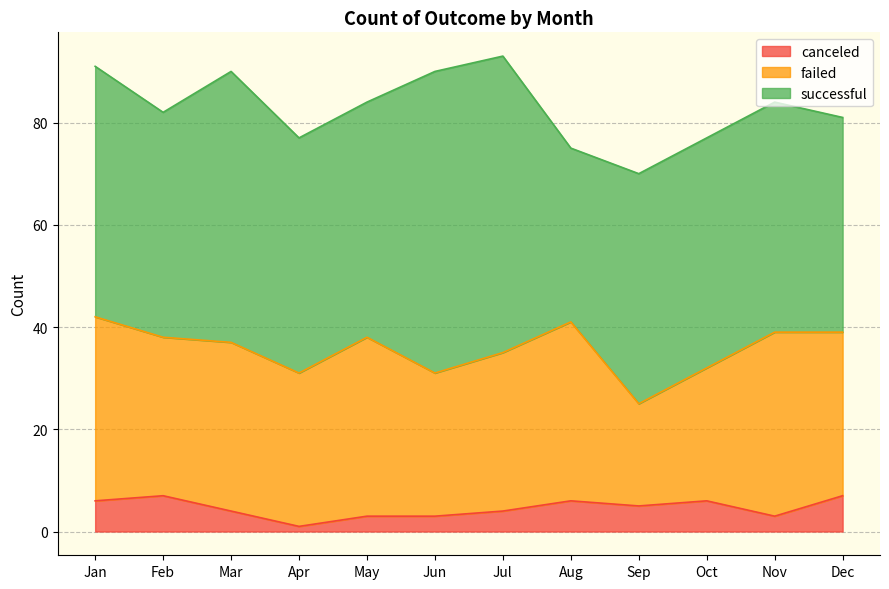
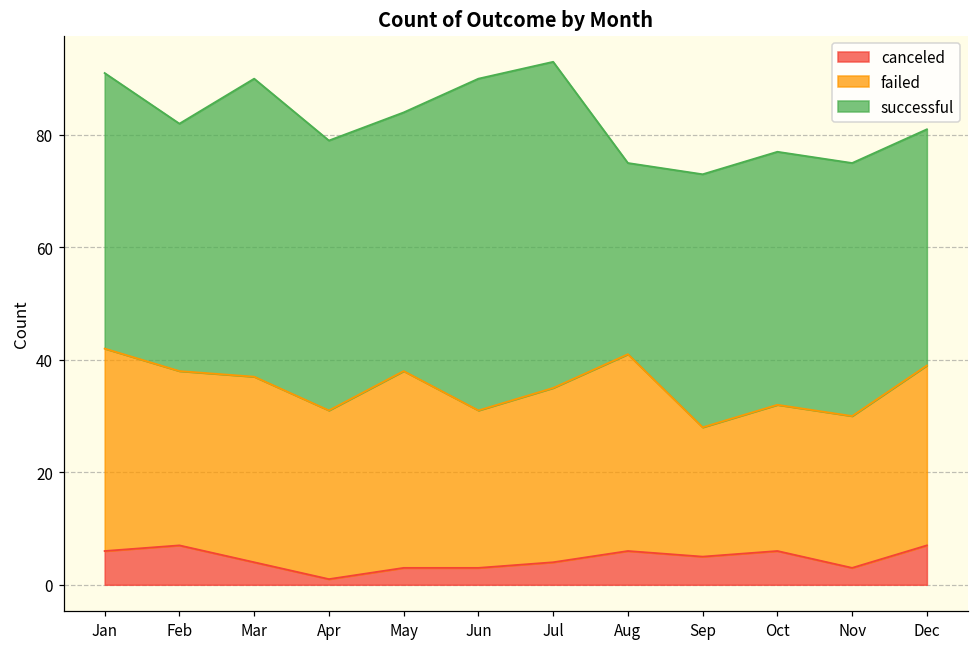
  {
    "canceled": {
      "Jan": 6,
      "Feb": 7,
      "Mar": 4,
      "Apr": 1,
      "May": 3,
      "Jun": 3,
      "Jul": 4,
      "Aug": 6,
      "Sep": 5,
      "Oct": 6,
      "Nov": 3,
      "Dec": 7
    },
    "failed": {
      "Jan": 36,
      "Feb": 31,
      "Mar": 33,
      "Apr": 30,
      "May": 35,
      "Jun": 28,
      "Jul": 31,
      "Aug": 35,
-     "Sep": 20,
+     "Sep": 23,
      "Oct": 26,
-     "Nov": 36,
+     "Nov": 27,
      "Dec": 32
    },
    "successful": {
      "Jan": 49,
      "Feb": 44,
      "Mar": 53,
-     "Apr": 46,
+     "Apr": 48,
      "May": 46,
      "Jun": 59,
      "Jul": 58,
      "Aug": 34,
      "Sep": 45,
      "Oct": 45,
      "Dec": 42
    }
  }
